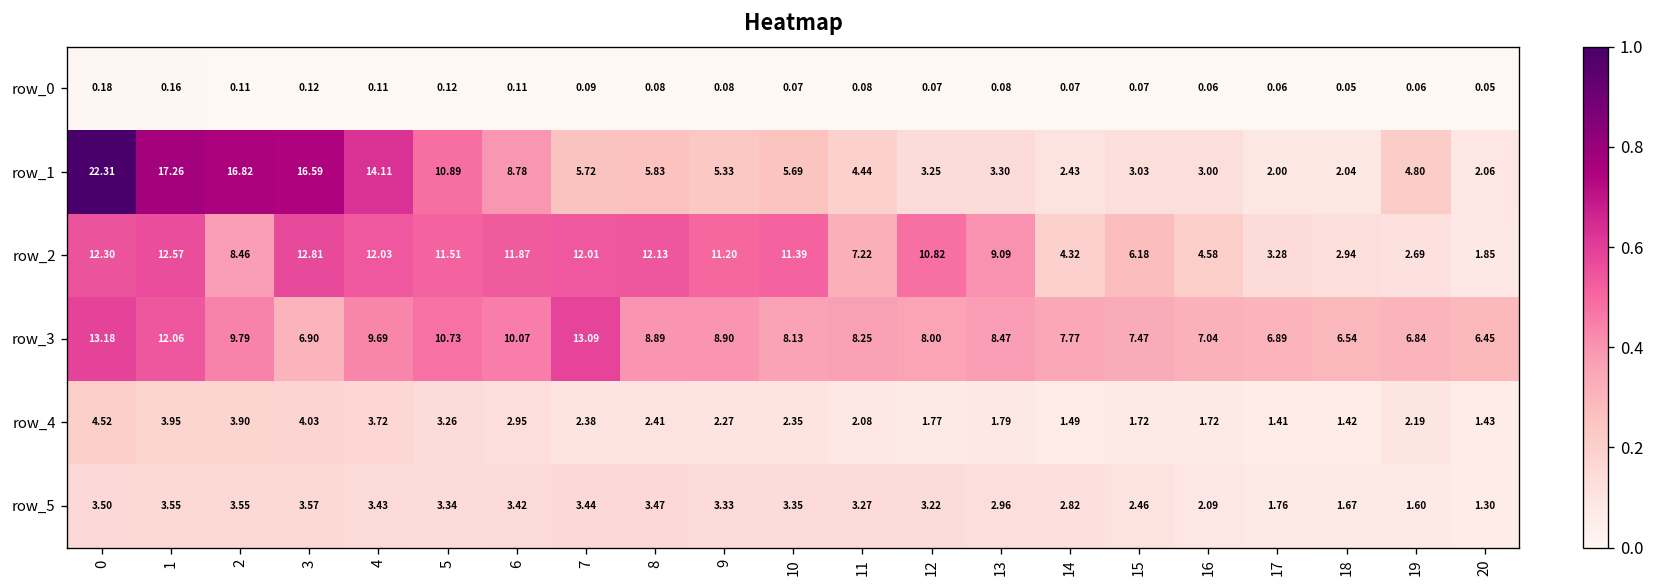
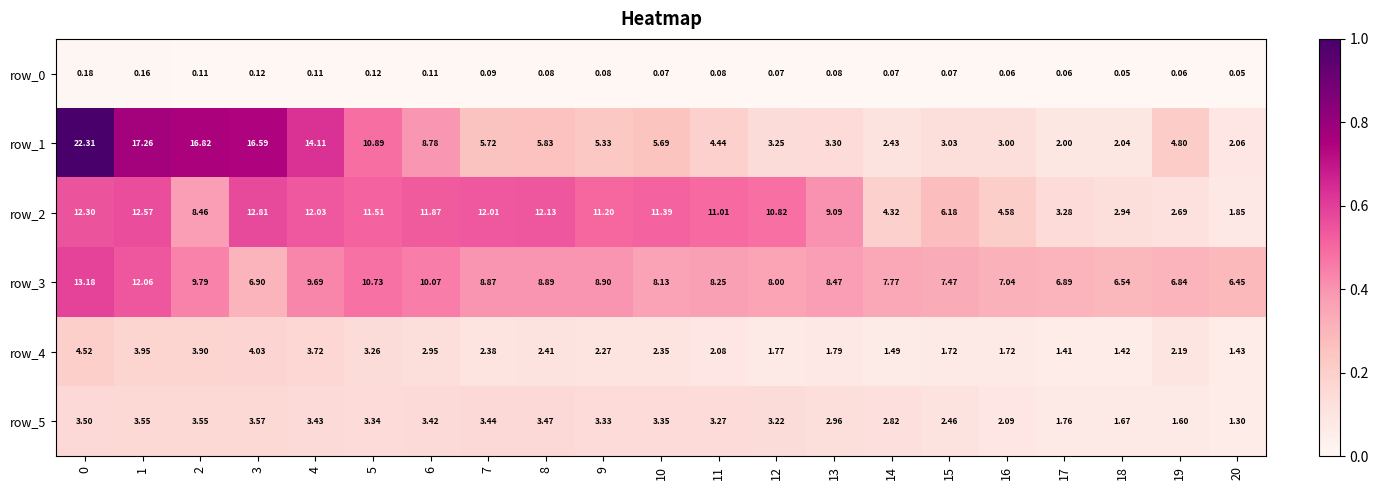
  {
    "row_0": {
      "0": 0.18,
      "1": 0.16,
      "2": 0.11,
      "3": 0.12,
      "4": 0.11,
      "5": 0.12,
      "6": 0.11,
      "7": 0.09,
      "8": 0.08,
      "9": 0.08,
      "10": 0.07,
      "11": 0.08,
      "12": 0.07,
      "13": 0.08,
      "14": 0.07,
      "15": 0.07,
      "16": 0.06,
      "17": 0.06,
      "18": 0.05,
      "19": 0.06,
      "20": 0.05
    },
    "row_1": {
      "0": 22.31,
      "1": 17.26,
      "2": 16.82,
      "3": 16.59,
      "4": 14.11,
      "5": 10.89,
      "6": 8.78,
      "7": 5.72,
      "8": 5.83,
      "9": 5.33,
      "10": 5.69,
      "11": 4.44,
      "12": 3.25,
      "13": 3.30,
      "14": 2.43,
      "15": 3.03,
      "16": 3.00,
      "17": 2.00,
      "18": 2.04,
      "19": 4.80,
      "20": 2.06
    },
    "row_2": {
      "0": 12.30,
      "1": 12.57,
      "2": 8.46,
      "3": 12.81,
      "4": 12.03,
      "5": 11.51,
      "6": 11.87,
      "7": 12.01,
      "8": 12.13,
      "9": 11.20,
      "10": 11.39,
-     "11": 7.22,
+     "11": 11.01,
      "12": 10.82,
      "13": 9.09,
      "14": 4.32,
      "15": 6.18,
      "16": 4.58,
      "17": 3.28,
      "18": 2.94,
      "19": 2.69,
      "20": 1.85
    },
    "row_3": {
      "0": 13.18,
      "1": 12.06,
      "2": 9.79,
      "3": 6.90,
      "4": 9.69,
      "5": 10.73,
      "6": 10.07,
-     "7": 13.09,
+     "7": 8.87,
      "8": 8.89,
      "9": 8.90,
      "10": 8.13,
      "11": 8.25,
      "12": 8.00,
      "13": 8.47,
      "14": 7.77,
      "15": 7.47,
      "16": 7.04,
      "17": 6.89,
      "18": 6.54,
      "19": 6.84,
      "20": 6.45
    },
    "row_4": {
      "0": 4.52,
      "1": 3.95,
      "2": 3.90,
      "3": 4.03,
      "4": 3.72,
      "5": 3.26,
      "6": 2.95,
      "7": 2.38,
      "8": 2.41,
      "9": 2.27,
      "10": 2.35,
      "11": 2.08,
      "12": 1.77,
      "13": 1.79,
      "14": 1.49,
      "15": 1.72,
      "16": 1.72,
      "17": 1.41,
      "18": 1.42,
      "19": 2.19,
      "20": 1.43
    },
    "row_5": {
      "0": 3.50,
      "1": 3.55,
      "2": 3.55,
      "3": 3.57,
      "4": 3.43,
      "5": 3.34,
      "6": 3.42,
      "7": 3.44,
      "8": 3.47,
      "9": 3.33,
      "10": 3.35,
      "11": 3.27,
      "12": 3.22,
      "13": 2.96,
      "14": 2.82,
      "15": 2.46,
      "16": 2.09,
      "17": 1.76,
      "18": 1.67,
      "19": 1.60,
      "20": 1.30
    }
  }
